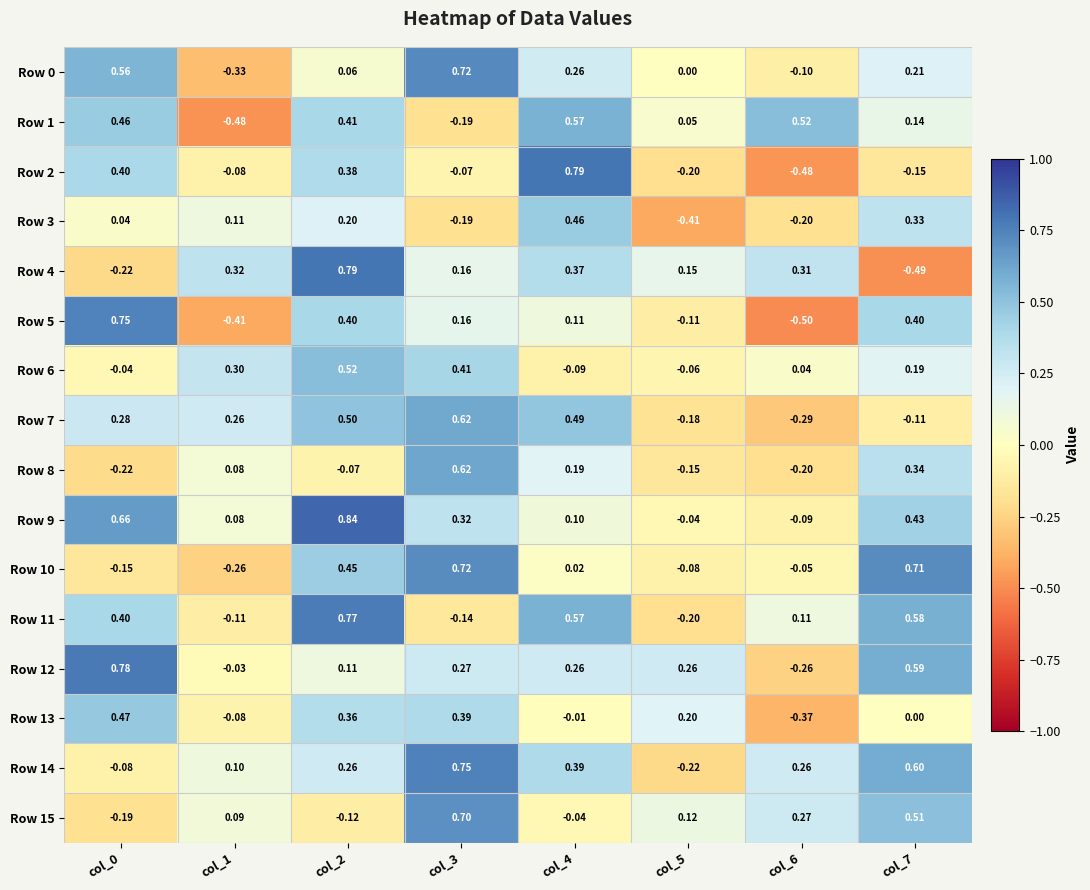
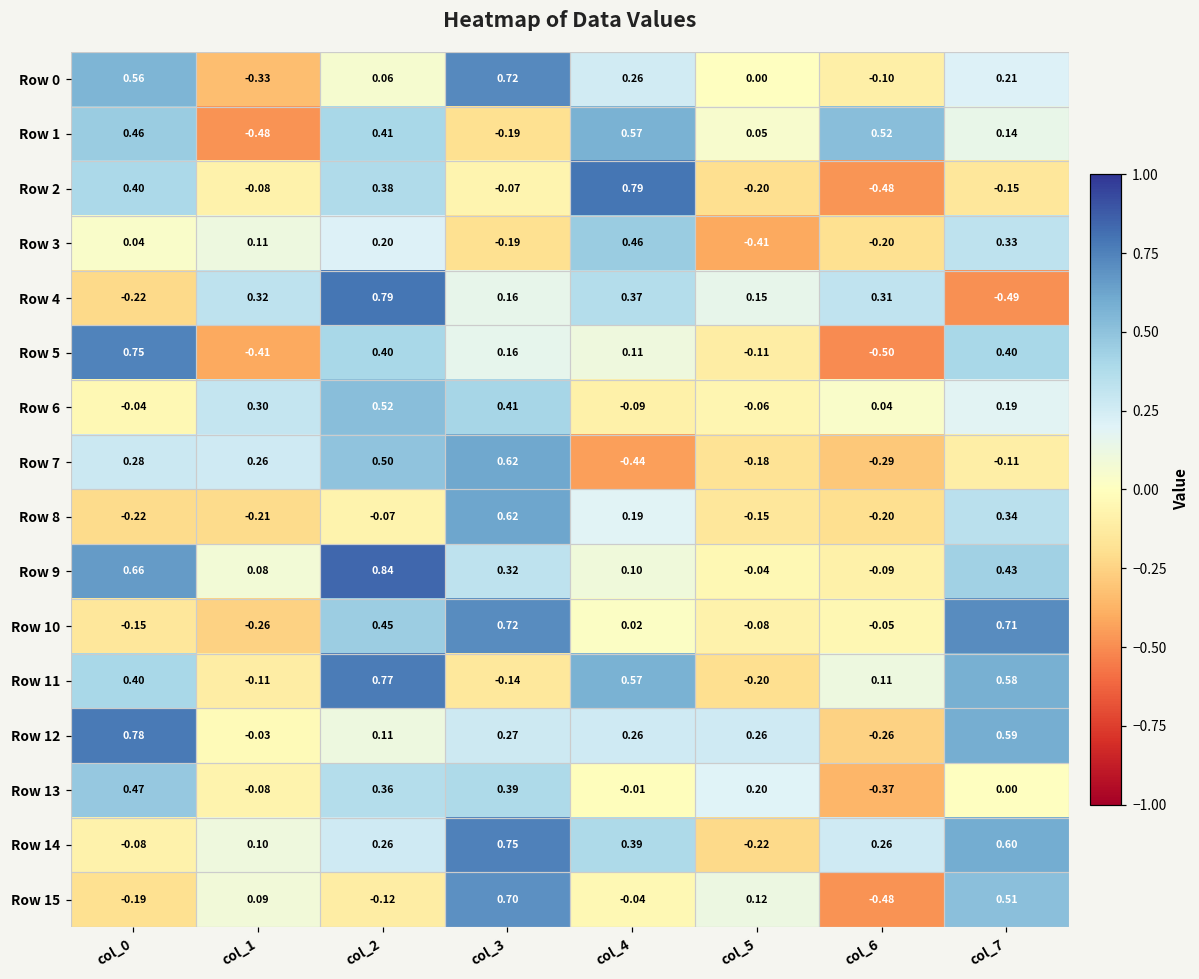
  {
    "Row 0": {
      "col_0": 0.56,
      "col_1": -0.33,
      "col_2": 0.06,
      "col_3": 0.72,
      "col_4": 0.26,
      "col_5": 0.00,
      "col_6": -0.10,
      "col_7": 0.21
    },
    "Row 1": {
      "col_0": 0.46,
      "col_1": -0.48,
      "col_2": 0.41,
      "col_3": -0.19,
      "col_4": 0.57,
      "col_5": 0.05,
      "col_6": 0.52,
      "col_7": 0.14
    },
    "Row 2": {
      "col_0": 0.40,
      "col_1": -0.08,
      "col_2": 0.38,
      "col_3": -0.07,
      "col_4": 0.79,
      "col_5": -0.20,
      "col_6": -0.48,
      "col_7": -0.15
    },
    "Row 3": {
      "col_0": 0.04,
      "col_1": 0.11,
      "col_2": 0.20,
      "col_3": -0.19,
      "col_4": 0.46,
      "col_5": -0.41,
      "col_6": -0.20,
      "col_7": 0.33
    },
    "Row 4": {
      "col_0": -0.22,
      "col_1": 0.32,
      "col_2": 0.79,
      "col_3": 0.16,
      "col_4": 0.37,
      "col_5": 0.15,
      "col_6": 0.31,
      "col_7": -0.49
    },
    "Row 5": {
      "col_0": 0.75,
      "col_1": -0.41,
      "col_2": 0.40,
      "col_3": 0.16,
      "col_4": 0.11,
      "col_5": -0.11,
      "col_6": -0.50,
      "col_7": 0.40
    },
    "Row 6": {
      "col_0": -0.04,
      "col_1": 0.30,
      "col_2": 0.52,
      "col_3": 0.41,
      "col_4": -0.09,
      "col_5": -0.06,
      "col_6": 0.04,
      "col_7": 0.19
    },
    "Row 7": {
      "col_0": 0.28,
      "col_1": 0.26,
      "col_2": 0.50,
      "col_3": 0.62,
-     "col_4": 0.49,
+     "col_4": -0.44,
      "col_5": -0.18,
      "col_6": -0.29,
      "col_7": -0.11
    },
    "Row 8": {
      "col_0": -0.22,
-     "col_1": 0.08,
+     "col_1": -0.21,
      "col_2": -0.07,
      "col_3": 0.62,
      "col_4": 0.19,
      "col_5": -0.15,
      "col_6": -0.20,
      "col_7": 0.34
    },
    "Row 9": {
      "col_0": 0.66,
      "col_1": 0.08,
      "col_2": 0.84,
      "col_3": 0.32,
      "col_4": 0.10,
      "col_5": -0.04,
      "col_6": -0.09,
      "col_7": 0.43
    },
    "Row 10": {
      "col_0": -0.15,
      "col_1": -0.26,
      "col_2": 0.45,
      "col_3": 0.72,
      "col_4": 0.02,
      "col_5": -0.08,
      "col_6": -0.05,
      "col_7": 0.71
    },
    "Row 11": {
      "col_0": 0.40,
      "col_1": -0.11,
      "col_2": 0.77,
      "col_3": -0.14,
      "col_4": 0.57,
      "col_5": -0.20,
      "col_6": 0.11,
      "col_7": 0.58
    },
    "Row 12": {
      "col_0": 0.78,
      "col_1": -0.03,
      "col_2": 0.11,
      "col_3": 0.27,
      "col_4": 0.26,
      "col_5": 0.26,
      "col_6": -0.26,
      "col_7": 0.59
    },
    "Row 13": {
      "col_0": 0.47,
      "col_1": -0.08,
      "col_2": 0.36,
      "col_3": 0.39,
      "col_4": -0.01,
      "col_5": 0.20,
      "col_6": -0.37,
      "col_7": 0.00
    },
    "Row 14": {
      "col_0": -0.08,
      "col_1": 0.10,
      "col_2": 0.26,
      "col_3": 0.75,
      "col_4": 0.39,
      "col_5": -0.22,
      "col_6": 0.26,
      "col_7": 0.60
    },
    "Row 15": {
      "col_0": -0.19,
      "col_1": 0.09,
      "col_2": -0.12,
      "col_3": 0.70,
      "col_4": -0.04,
      "col_5": 0.12,
-     "col_6": 0.27,
+     "col_6": -0.48,
      "col_7": 0.51
    }
  }
